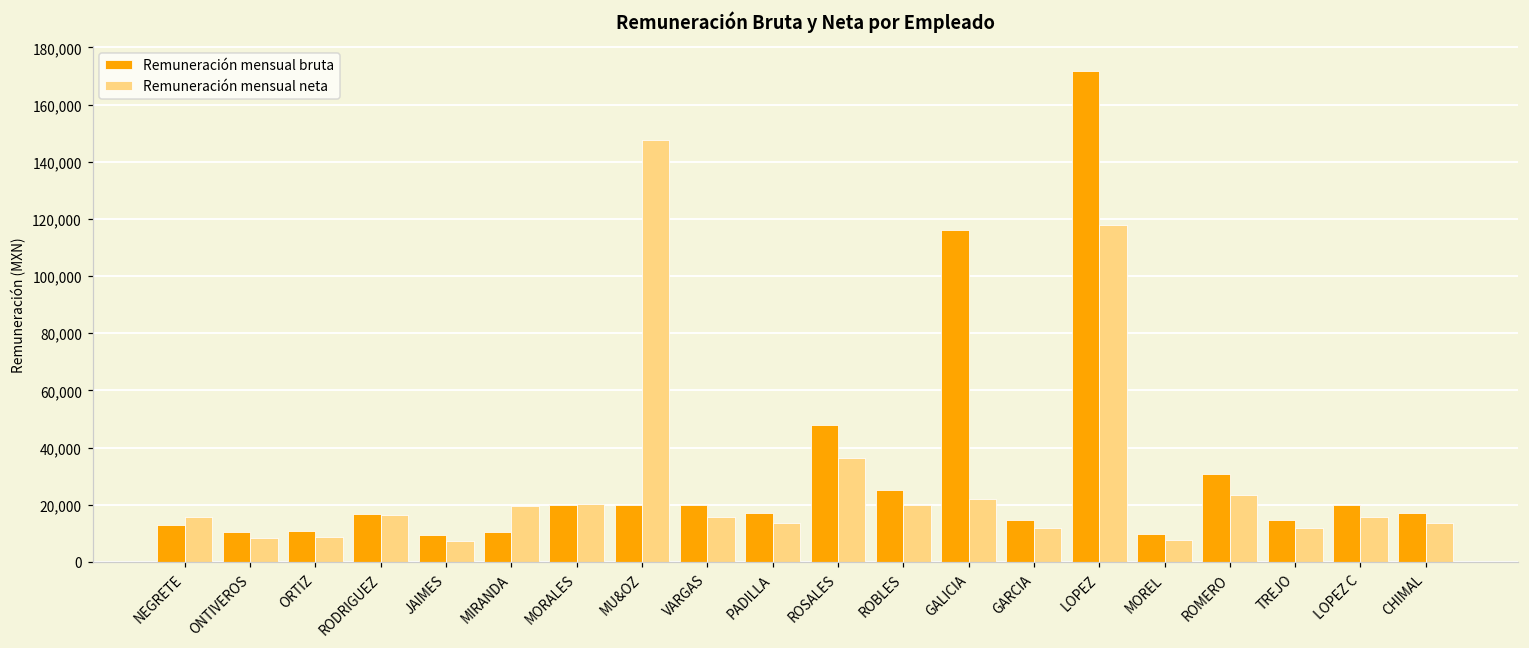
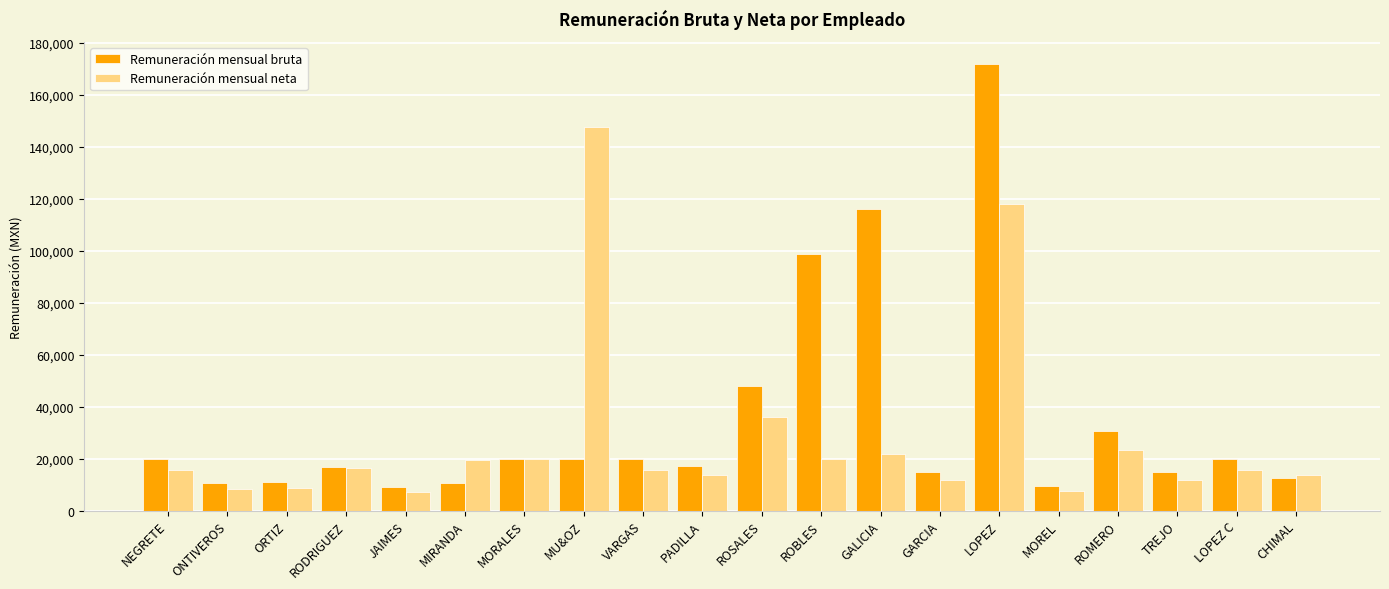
  {
    "Remuneración mensual bruta": {
-     "NEGRETE": "13,000",
+     "NEGRETE": "20,000",
      "ONTIVEROS": "10,000",
      "ORTIZ": "11,000",
      "RODRIGUEZ": "17,000",
      "JAIMES": "9,000",
      "MIRANDA": "10,000",
      "MORALES": "20,000",
      "MU&OZ": "20,000",
      "VARGAS": "20,000",
      "PADILLA": "17,000",
      "ROSALES": "48,000",
-     "ROBLES": "25,000",
+     "ROBLES": "99,000",
      "GALICIA": "116,000",
      "GARCIA": "15,000",
      "LOPEZ": "172,000",
      "MOREL": "10,000",
      "ROMERO": "31,000",
      "TREJO": "15,000",
      "LOPEZ C": "20,000",
-     "CHIMAL": "17,000"
+     "CHIMAL": "12,000"
    },
    "Remuneración mensual neta": {
      "NEGRETE": "16,000",
      "ONTIVEROS": "8,000",
      "ORTIZ": "9,000",
      "RODRIGUEZ": "16,000",
      "JAIMES": "7,000",
      "MIRANDA": "20,000",
      "MORALES": "20,000",
      "MU&OZ": "148,000",
      "VARGAS": "16,000",
      "PADILLA": "14,000",
      "ROSALES": "36,000",
      "ROBLES": "20,000",
      "GALICIA": "22,000",
      "GARCIA": "12,000",
      "LOPEZ": "118,000",
      "MOREL": "8,000",
      "ROMERO": "23,000",
      "TREJO": "12,000",
      "LOPEZ C": "16,000",
      "CHIMAL": "14,000"
    }
  }
